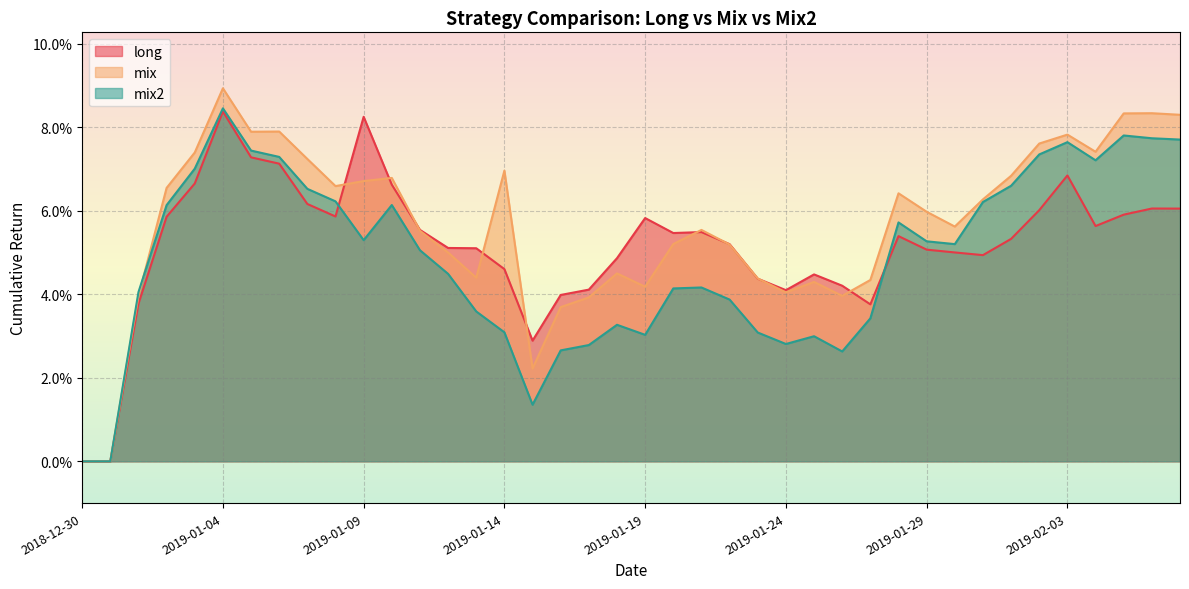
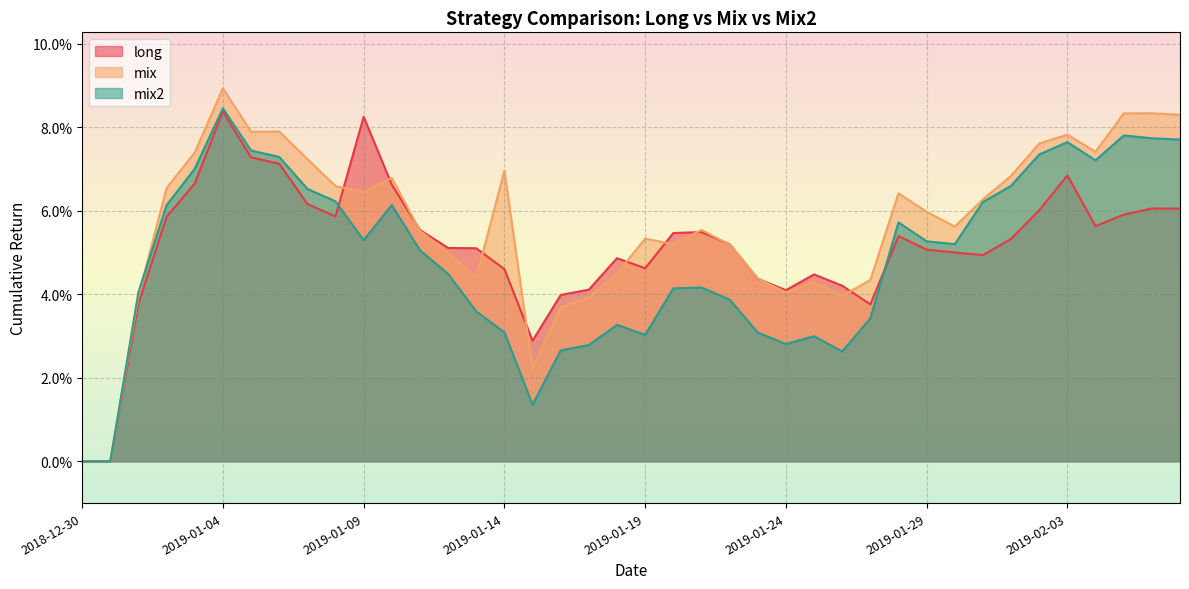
  {
    "long": {
      "2019-01-04": "8.4%",
      "2019-01-09": "8.2%",
      "2019-01-14": "4.6%",
-     "2019-01-19": "5.8%",
+     "2019-01-19": "4.6%",
      "2019-01-29": "5.1%",
      "2019-02-03": "6.8%"
    },
    "mix": {
      "2019-01-04": "8.9%",
-     "2019-01-09": "6.7%",
+     "2019-01-09": "6.5%",
      "2019-01-14": "7.0%",
-     "2019-01-19": "4.2%",
+     "2019-01-19": "5.3%",
      "2019-01-29": "6.0%",
      "2019-02-03": "7.8%"
    },
    "mix2": {
      "2019-01-04": "8.5%",
      "2019-01-09": "5.3%",
      "2019-01-14": "3.1%",
      "2019-01-19": "3.0%",
      "2019-01-24": "2.8%",
      "2019-01-29": "5.3%",
      "2019-02-03": "7.6%"
    }
  }
